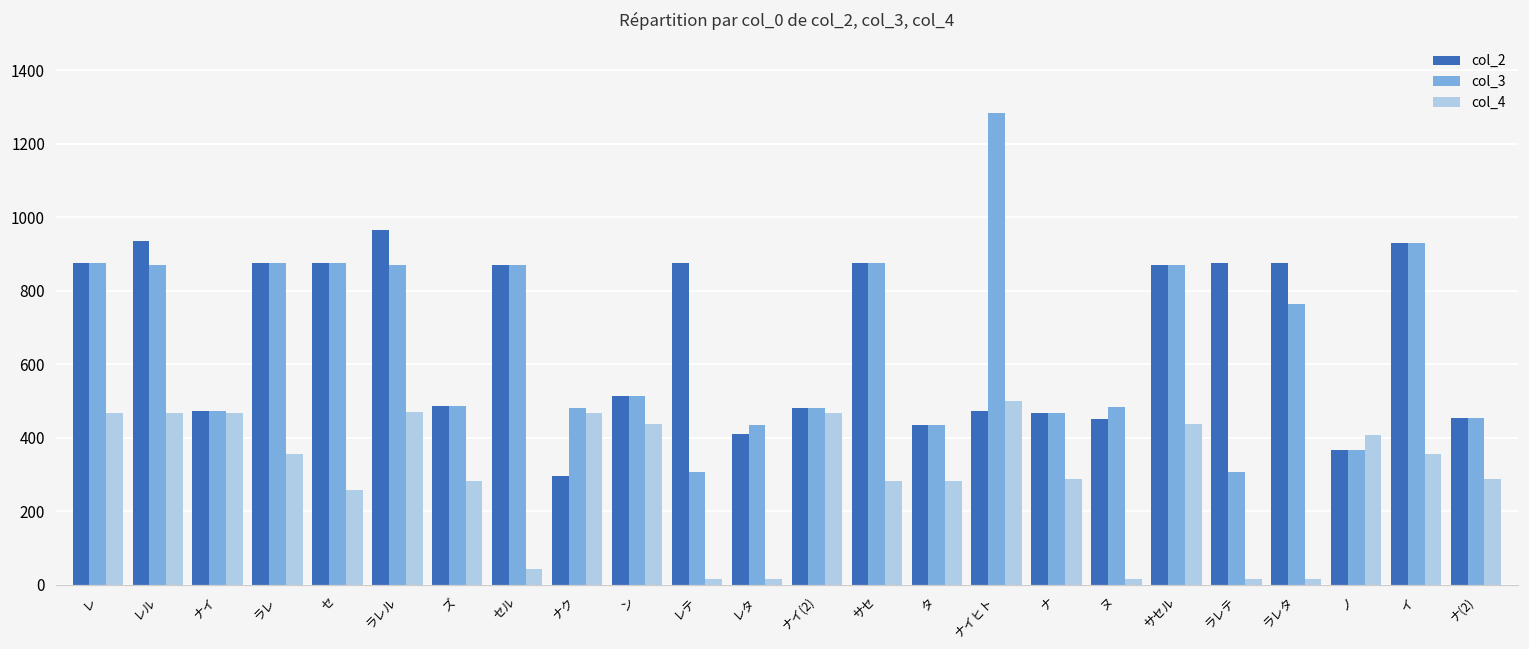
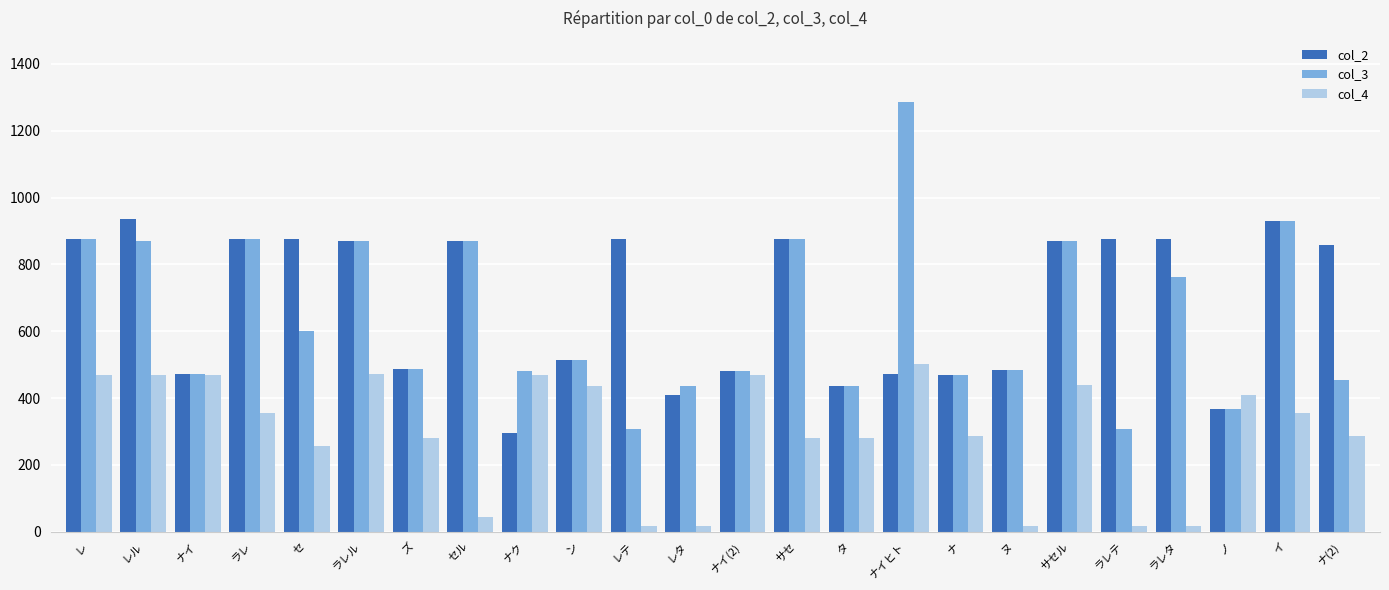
  {
    "col_2": {
      "レ": 880,
      "レル": 940,
      "ナイ": 470,
      "ラレ": 880,
      "セ": 880,
-     "ラレル": 970,
+     "ラレル": 870,
      "ズ": 490,
      "セル": 870,
      "ナク": 300,
      "ン": 520,
      "レテ": 880,
      "レタ": 410,
      "ナイ(2)": 480,
      "サセ": 880,
      "タ": 440,
      "ナイヒト": 470,
      "ナ": 470,
-     "ヌ": 450,
+     "ヌ": 480,
      "サセル": 870,
      "ラレテ": 880,
      "ラレタ": 880,
      "ノ": 370,
      "イ": 930,
-     "ナ(2)": 450
+     "ナ(2)": 860
    },
    "col_3": {
      "レ": 880,
      "レル": 870,
      "ナイ": 470,
      "ラレ": 880,
-     "セ": 880,
+     "セ": 600,
      "ラレル": 870,
      "ズ": 490,
      "セル": 870,
      "ナク": 480,
      "ン": 520,
      "レテ": 310,
      "レタ": 440,
      "ナイ(2)": 480,
      "サセ": 880,
      "タ": 440,
      "ナイヒト": 1290,
      "ナ": 470,
      "ヌ": 480,
      "サセル": 870,
      "ラレテ": 310,
      "ラレタ": 760,
      "ノ": 370,
      "イ": 930,
      "ナ(2)": 450
    },
    "col_4": {
      "レ": 470,
      "レル": 470,
      "ナイ": 470,
      "ラレ": 360,
      "セ": 260,
      "ラレル": 470,
      "ズ": 280,
      "セル": 40,
      "ナク": 470,
      "ン": 440,
      "レテ": 20,
      "レタ": 20,
      "ナイ(2)": 470,
      "サセ": 280,
      "タ": 280,
      "ナイヒト": 500,
      "ナ": 290,
      "ヌ": 20,
      "サセル": 440,
      "ラレテ": 20,
      "ラレタ": 20,
      "ノ": 410,
      "イ": 360,
      "ナ(2)": 290
    }
  }
